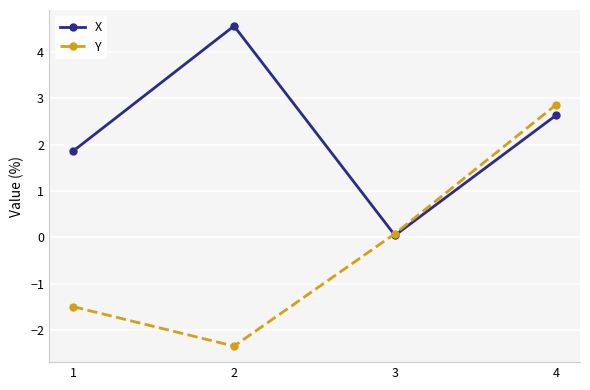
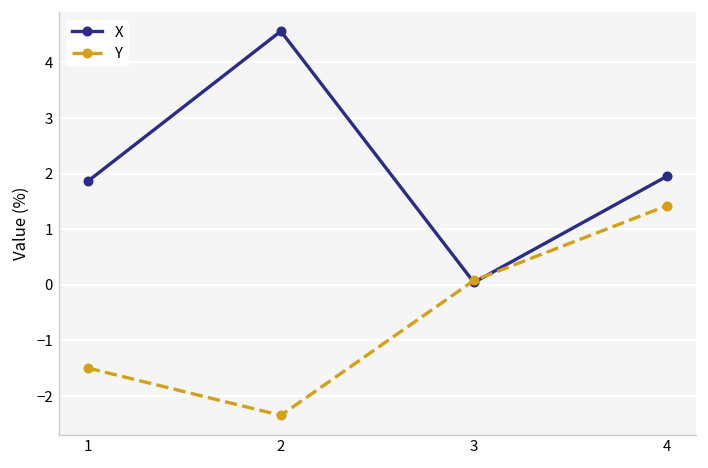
  {
    "X": {
      "1": 1.9,
      "2": 4.6,
-     "4": 2.6
+     "4": 2.0
    },
    "Y": {
      "1": -1.5,
      "2": -2.3,
-     "4": 2.9
+     "4": 1.4
    }
  }
